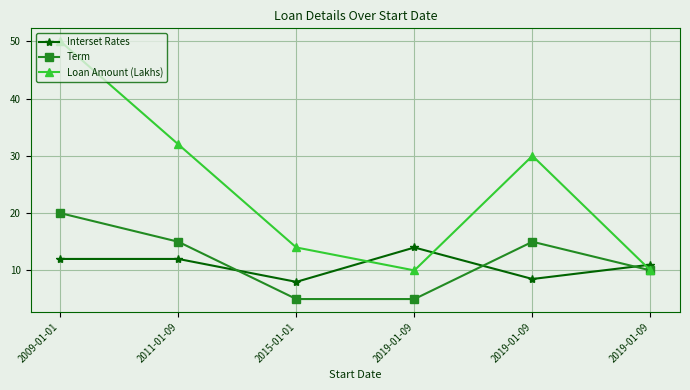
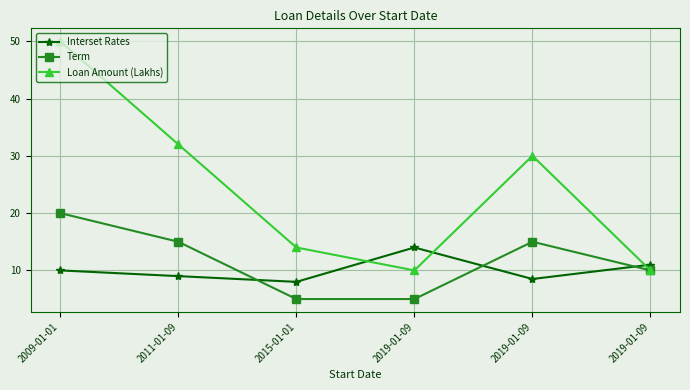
  {
    "Interset Rates": {
-     "2009-01-01": 12,
-     "2011-01-09": 12,
+     "2009-01-01": 10,
+     "2011-01-09": 9,
      "2015-01-01": 8
    },
    "Term": {
      "2009-01-01": 20,
      "2011-01-09": 15,
      "2015-01-01": 5
    },
    "Loan Amount (Lakhs)": {
      "2011-01-09": 32,
      "2015-01-01": 14
    }
  }
